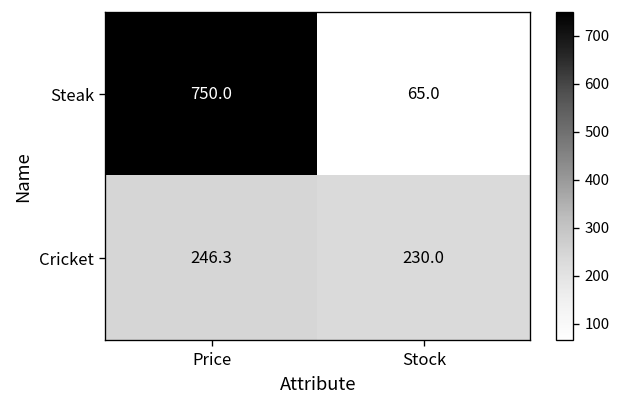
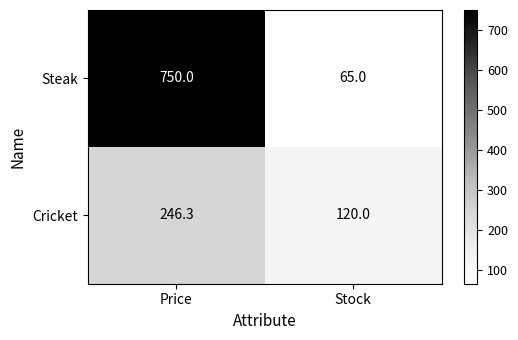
  {
    "Steak": {
      "Price": 750.0,
      "Stock": 65.0
    },
    "Cricket": {
      "Price": 246.3,
-     "Stock": 230.0
+     "Stock": 120.0
    }
  }
